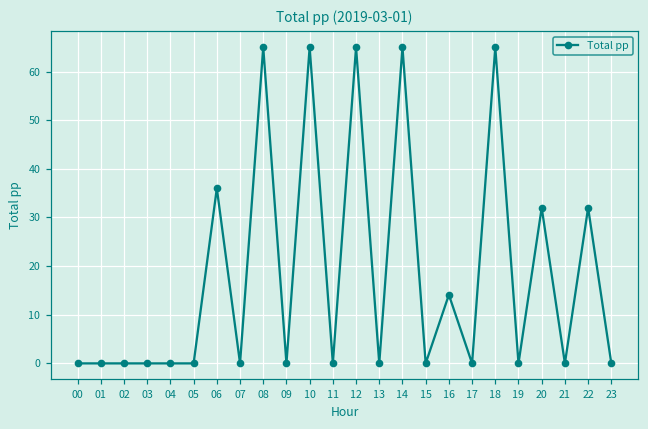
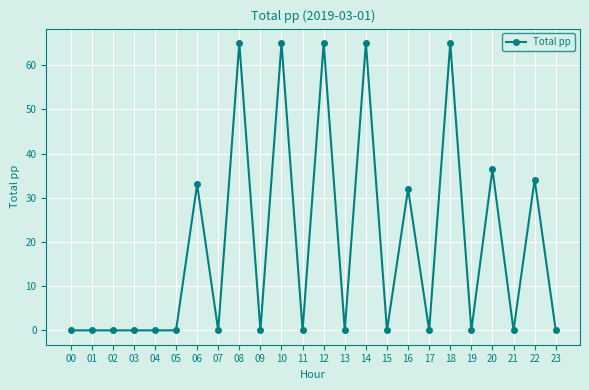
  {
    "00": 0,
    "01": 0,
    "02": 0,
    "03": 0,
    "04": 0,
    "05": 0,
-   "06": 36,
+   "06": 33,
    "07": 0,
    "08": 65,
    "09": 0,
    "10": 65,
    "11": 0,
    "12": 65,
    "13": 0,
    "14": 65,
    "15": 0,
-   "16": 14,
+   "16": 32,
    "17": 0,
    "18": 65,
    "19": 0,
-   "20": 32,
+   "20": 36,
    "21": 0,
-   "22": 32,
+   "22": 34,
    "23": 0
  }
